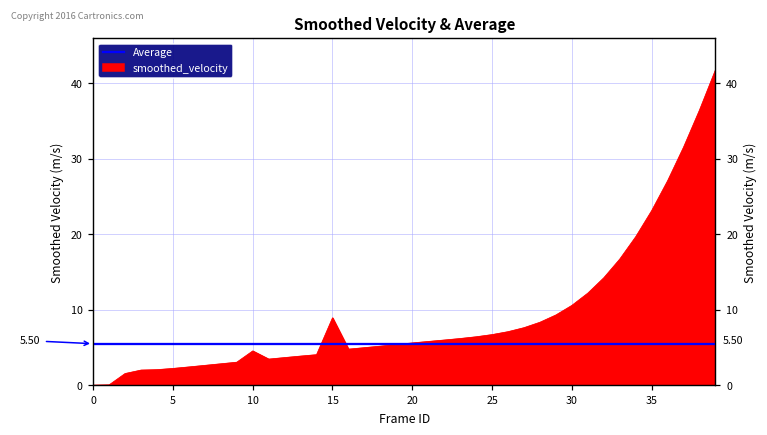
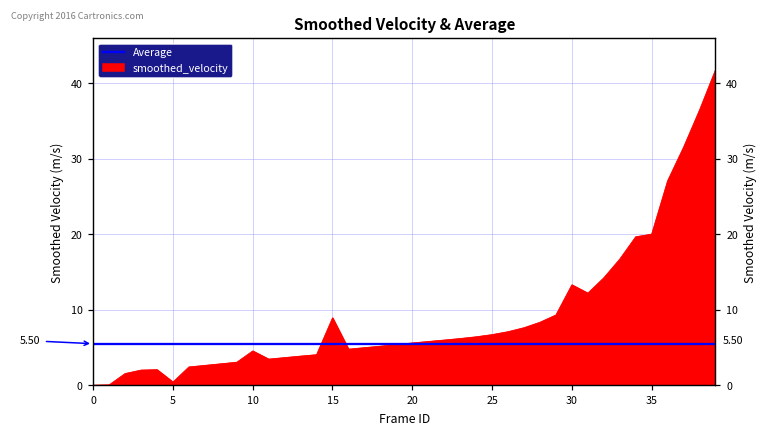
  {
    "smoothed_velocity": {
      "0": 0,
-     "5": 2,
+     "5": 0,
      "10": 5,
      "15": 9,
      "25": 7,
-     "30": 11,
-     "35": 23
+     "30": 13,
+     "35": 20
    },
    "Average": {
      "0": 5.50
    }
  }
